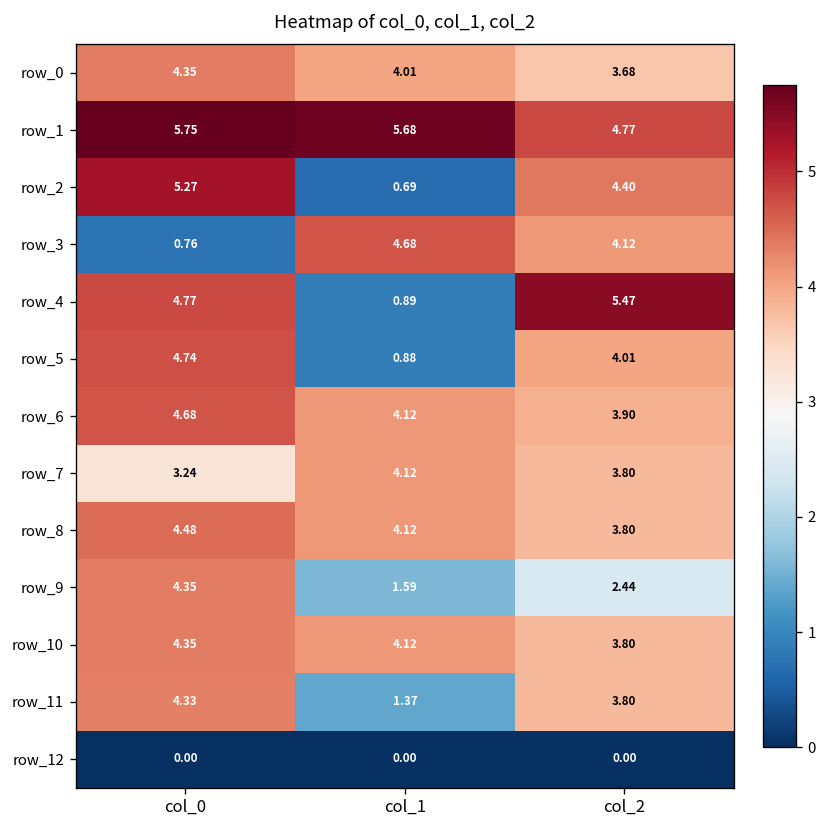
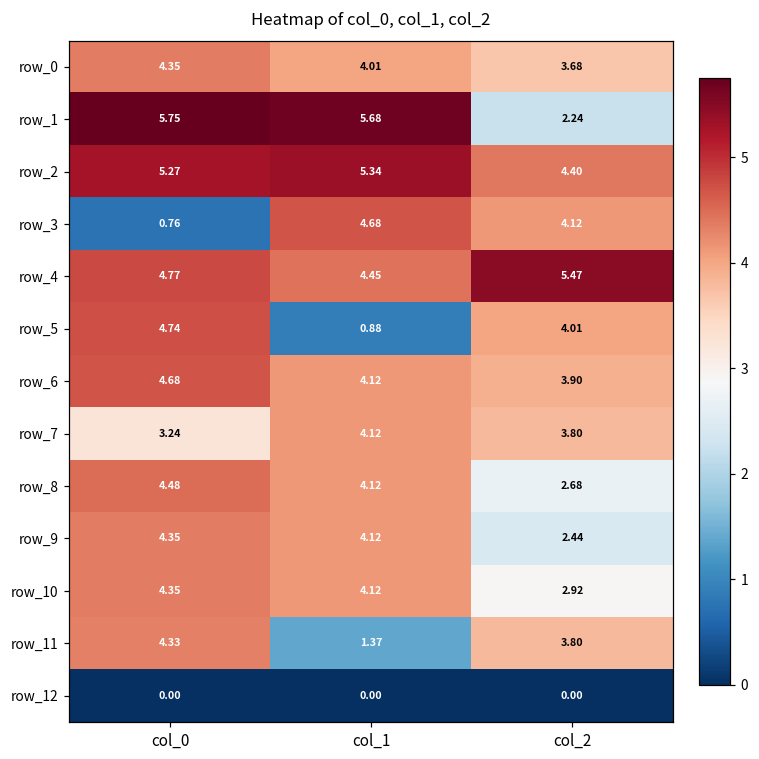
  {
    "row_0": {
      "col_0": 4.35,
      "col_1": 4.01,
      "col_2": 3.68
    },
    "row_1": {
      "col_0": 5.75,
      "col_1": 5.68,
-     "col_2": 4.77
+     "col_2": 2.24
    },
    "row_2": {
      "col_0": 5.27,
-     "col_1": 0.69,
+     "col_1": 5.34,
      "col_2": 4.40
    },
    "row_3": {
      "col_0": 0.76,
      "col_1": 4.68,
      "col_2": 4.12
    },
    "row_4": {
      "col_0": 4.77,
-     "col_1": 0.89,
+     "col_1": 4.45,
      "col_2": 5.47
    },
    "row_5": {
      "col_0": 4.74,
      "col_1": 0.88,
      "col_2": 4.01
    },
    "row_6": {
      "col_0": 4.68,
      "col_1": 4.12,
      "col_2": 3.90
    },
    "row_7": {
      "col_0": 3.24,
      "col_1": 4.12,
      "col_2": 3.80
    },
    "row_8": {
      "col_0": 4.48,
      "col_1": 4.12,
-     "col_2": 3.80
+     "col_2": 2.68
    },
    "row_9": {
      "col_0": 4.35,
-     "col_1": 1.59,
+     "col_1": 4.12,
      "col_2": 2.44
    },
    "row_10": {
      "col_0": 4.35,
      "col_1": 4.12,
-     "col_2": 3.80
+     "col_2": 2.92
    },
    "row_11": {
      "col_0": 4.33,
      "col_1": 1.37,
      "col_2": 3.80
    },
    "row_12": {
      "col_0": 0.00,
      "col_1": 0.00,
      "col_2": 0.00
    }
  }
